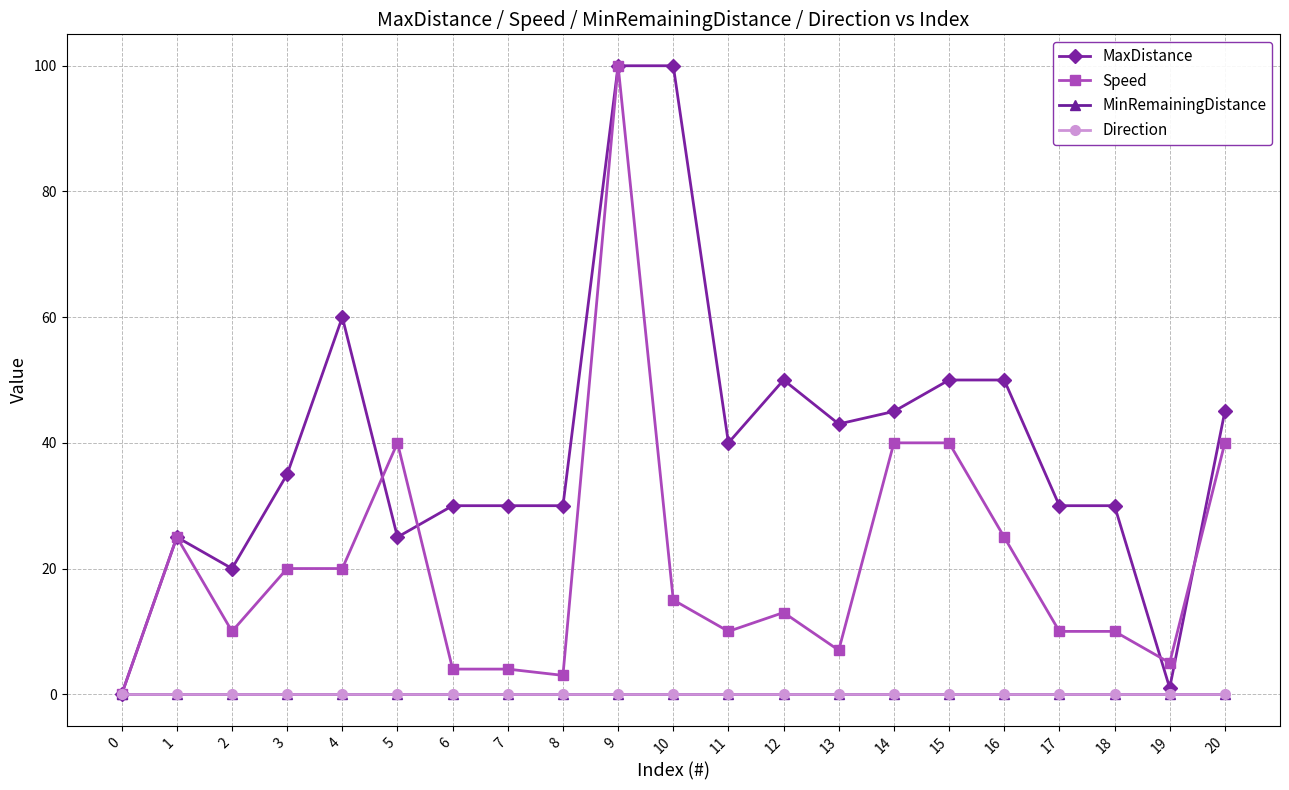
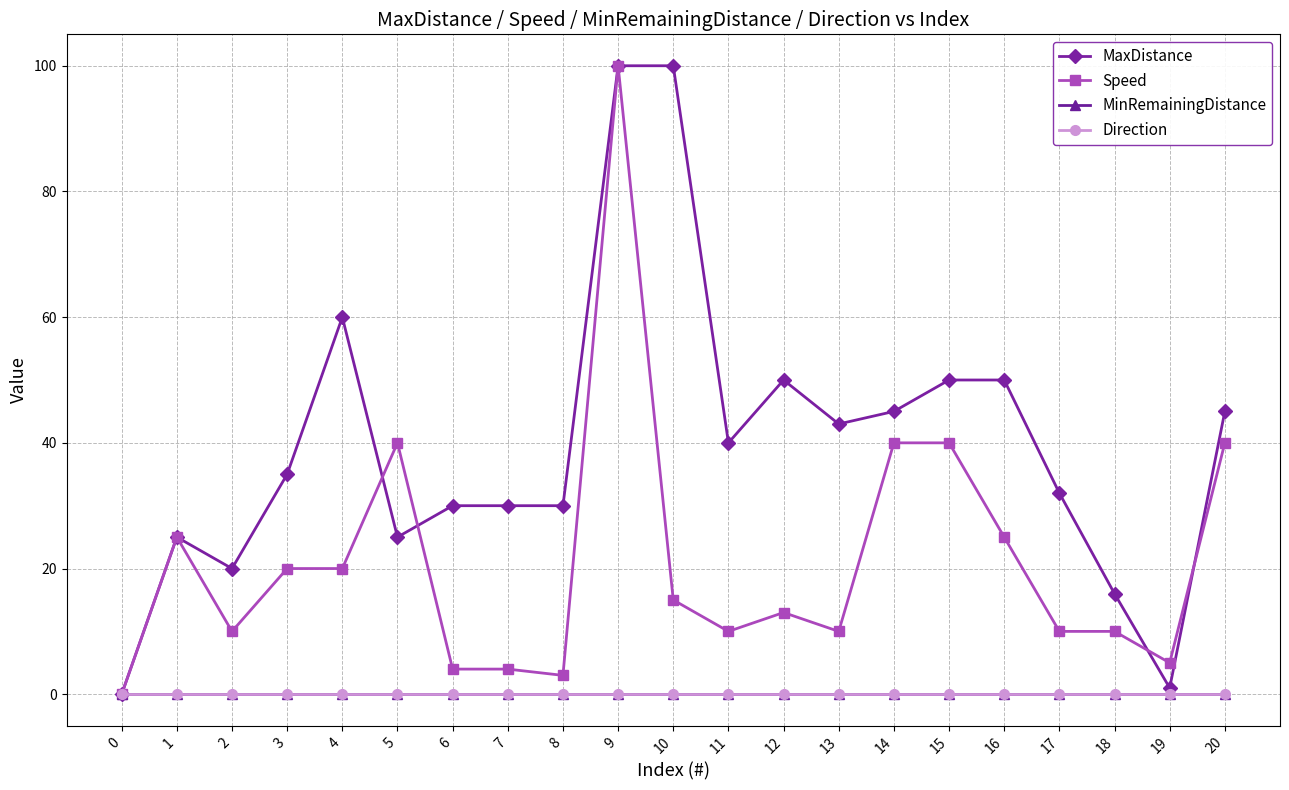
  {
    "MaxDistance": {
      "2": 20,
      "3": 35,
      "4": 60,
      "5": 25,
      "6": 30,
      "7": 30,
      "8": 30,
      "10": 100,
      "11": 40,
      "12": 50,
      "13": 43,
      "14": 45,
      "15": 50,
      "16": 50,
-     "17": 30,
-     "18": 30,
+     "17": 32,
+     "18": 16,
      "19": 1,
      "20": 45
    },
    "Speed": {
      "2": 10,
      "3": 20,
      "4": 20,
      "5": 40,
      "6": 4,
      "7": 4,
      "8": 3,
      "10": 15,
      "11": 10,
      "12": 13,
-     "13": 7,
+     "13": 10,
      "14": 40,
      "15": 40,
      "16": 25,
      "17": 10,
      "18": 10,
      "19": 5,
      "20": 40
    },
    "Direction": {
      "1": 0,
      "2": 0,
      "3": 0,
      "4": 0,
      "5": 0,
      "6": 0,
      "7": 0,
      "8": 0,
      "9": 0,
      "10": 0,
      "11": 0,
      "12": 0,
      "13": 0,
      "14": 0,
      "15": 0,
      "16": 0,
      "17": 0,
      "18": 0,
      "19": 0,
      "20": 0
    }
  }
